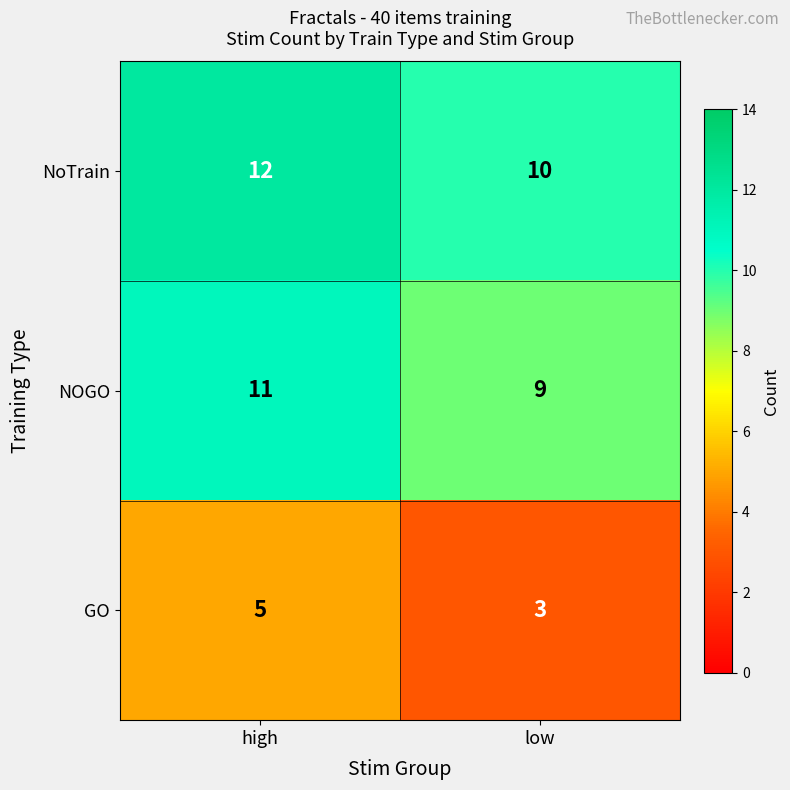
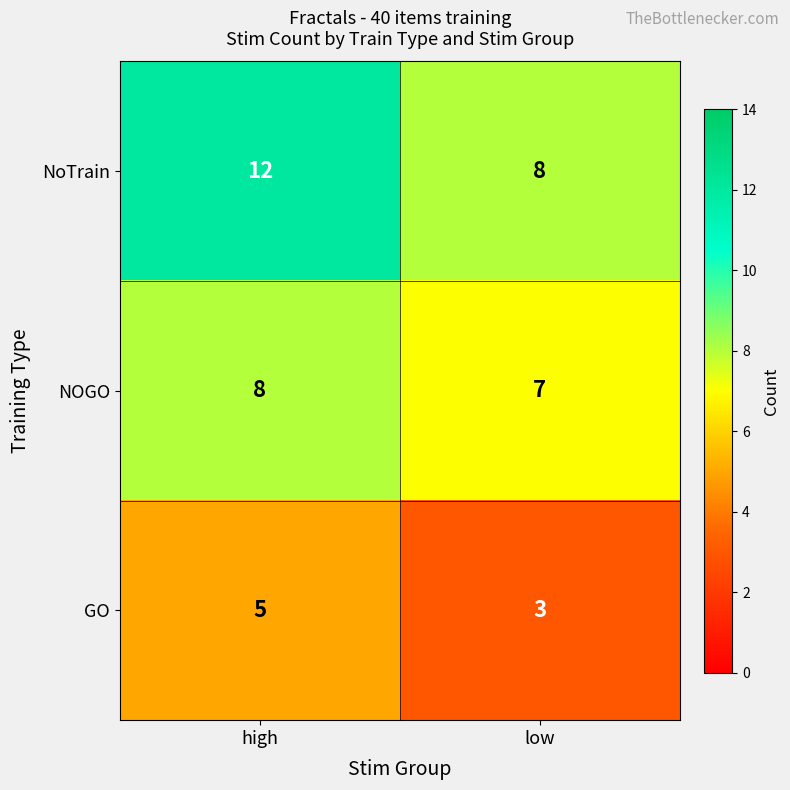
  {
    "NoTrain": {
      "high": 12,
-     "low": 10
+     "low": 8
    },
    "NOGO": {
-     "high": 11,
-     "low": 9
+     "high": 8,
+     "low": 7
    },
    "GO": {
      "high": 5,
      "low": 3
    }
  }
